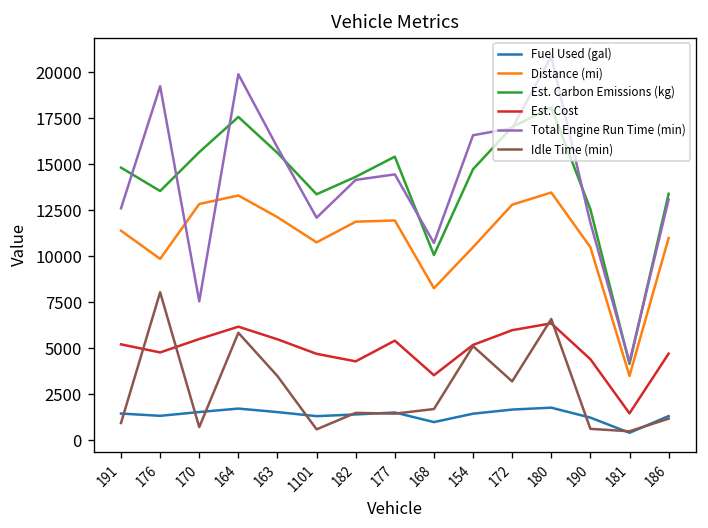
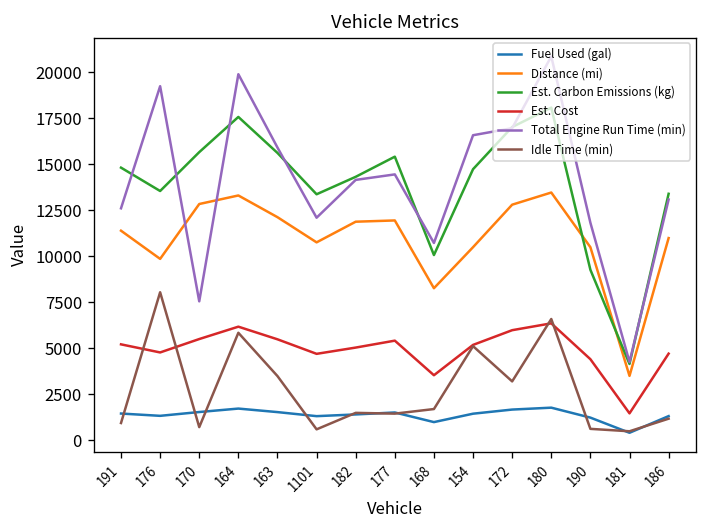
  {
    "Fuel Used (gal)": {
      "191": 1500,
      "176": 1300,
      "170": 1500,
      "164": 1700,
      "163": 1500,
      "1101": 1300,
      "168": 1000,
      "154": 1400,
      "172": 1700,
      "180": 1800,
      "190": 1200
    },
    "Distance (mi)": {
      "191": 11400,
      "176": 9900,
      "170": 12800,
      "164": 13300,
      "163": 12100,
      "1101": 10800,
      "182": 11900,
      "177": 11900,
      "168": 8300,
      "154": 10500,
      "172": 12800,
      "180": 13500,
      "190": 10500,
      "181": 3500,
      "186": 11000
    },
    "Est. Carbon Emissions (kg)": {
      "191": 14800,
      "176": 13500,
      "170": 15700,
      "164": 17600,
      "163": 15600,
      "1101": 13400,
      "182": 14300,
      "177": 15400,
      "168": 10100,
      "154": 14700,
-     "190": 12600,
+     "190": 9300,
      "186": 13400
    },
    "Est. Cost": {
      "191": 5200,
      "176": 4800,
      "170": 5500,
      "164": 6200,
      "163": 5500,
      "1101": 4700,
-     "182": 4300,
+     "182": 5000,
      "177": 5400,
      "168": 3500,
      "172": 6000,
      "180": 6400,
      "190": 4400,
      "181": 1500,
      "186": 4700
    },
    "Total Engine Run Time (min)": {
      "191": 12600,
      "176": 19200,
      "170": 7500,
      "164": 19900,
      "163": 15900,
      "1101": 12100,
      "182": 14100,
      "177": 14400,
      "168": 10700,
      "154": 16600,
      "190": 11800,
      "186": 13100
    },
    "Idle Time (min)": {
      "191": 900,
      "176": 8000,
      "170": 700,
      "164": 5800,
      "163": 3500,
      "1101": 600,
      "168": 1700,
      "172": 3200,
      "180": 6600,
      "190": 600
    }
  }
